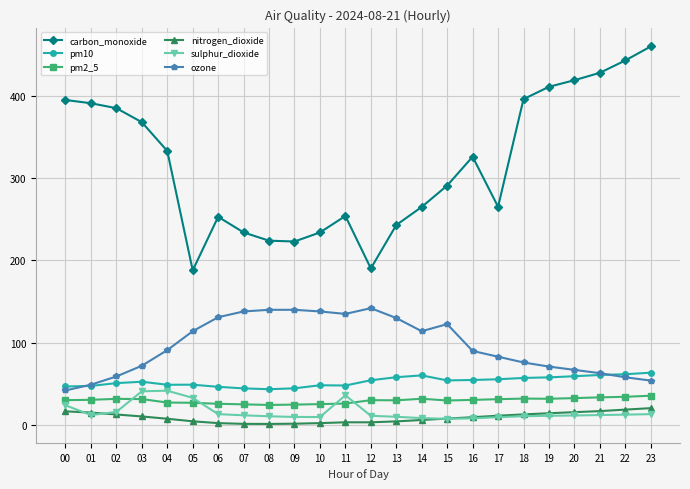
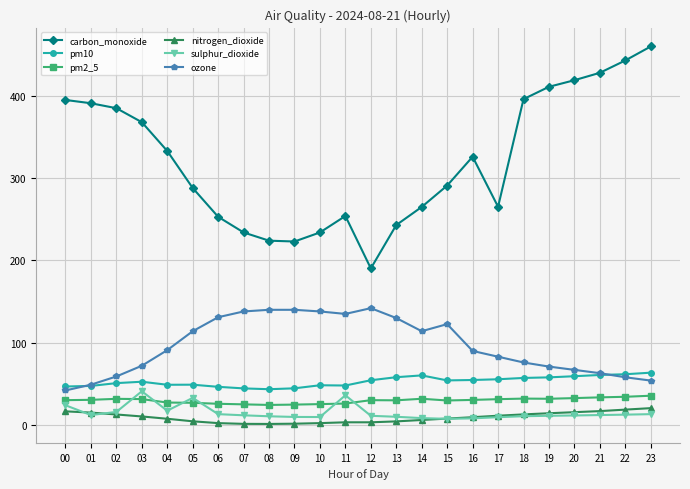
  {
    "carbon_monoxide": {
      "00": 400,
      "01": 390,
      "02": 390,
      "03": 370,
      "04": 330,
-     "05": 190,
+     "05": 290,
      "06": 250,
      "07": 230,
      "08": 220,
      "09": 220,
      "10": 230,
      "11": 250,
      "12": 190,
      "13": 240,
      "14": 270,
      "15": 290,
      "16": 330,
      "17": 270,
      "18": 400,
      "19": 410,
      "20": 420,
      "21": 430,
      "22": 440,
      "23": 460
    },
    "pm10": {
      "00": 50,
      "02": 50,
      "03": 50,
      "04": 50,
      "05": 50,
      "06": 50,
      "07": 40,
      "08": 40,
      "09": 40,
      "10": 50,
      "11": 50,
      "12": 50,
      "13": 60,
      "14": 60,
      "15": 50,
      "16": 50,
      "17": 60,
      "18": 60,
      "19": 60,
      "20": 60,
      "22": 60,
      "23": 60
    },
    "sulphur_dioxide": {
      "00": 20,
      "02": 20,
      "03": 40,
-     "04": 40,
+     "04": 20,
      "05": 30,
      "06": 10,
      "07": 10,
      "08": 10,
      "09": 10,
      "10": 10,
      "11": 40,
      "12": 10,
      "13": 10,
      "19": 10,
      "20": 10,
      "21": 10,
      "22": 10,
      "23": 10
    },
    "ozone": {
      "00": 40,
      "02": 60,
      "03": 70,
      "04": 90,
      "05": 110,
      "06": 130,
      "07": 140,
      "08": 140,
      "09": 140,
      "10": 140,
      "11": 140,
      "12": 140,
      "13": 130,
      "14": 110,
      "15": 120,
      "16": 90,
      "17": 80,
      "18": 80,
      "19": 70,
      "20": 70,
      "22": 60,
      "23": 50
    }
  }
